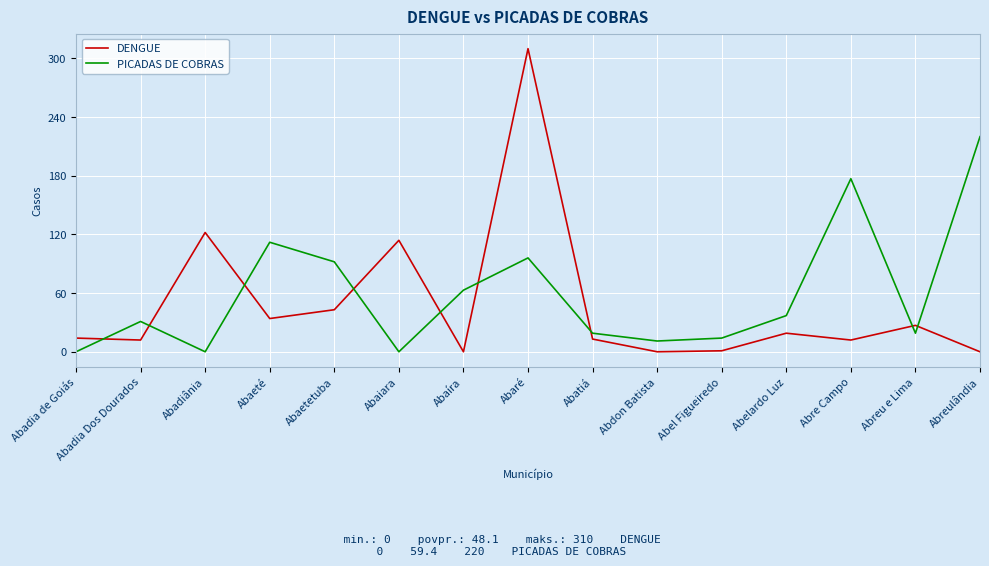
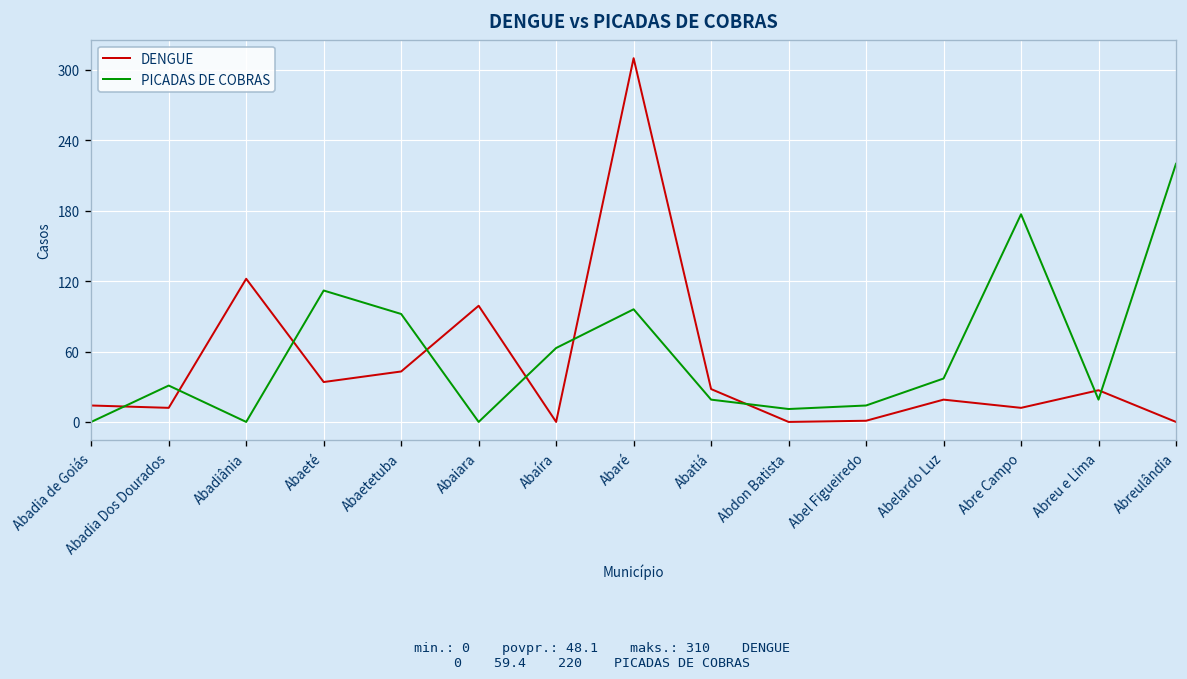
  {
    "DENGUE": {
      "Abadia de Goiás": 10,
      "Abadia Dos Dourados": 10,
      "Abadiânia": 120,
      "Abaeté": 30,
      "Abaetetuba": 40,
-     "Abaiara": 110,
+     "Abaiara": 100,
      "Abaíra": 0,
      "Abaré": 310,
-     "Abatiá": 10,
+     "Abatiá": 30,
      "Abdon Batista": 0,
      "Abel Figueiredo": 0,
      "Abelardo Luz": 20,
      "Abre Campo": 10,
      "Abreu e Lima": 30,
      "Abreulândia": 0
    },
    "PICADAS DE COBRAS": {
      "Abadia de Goiás": 0,
      "Abadia Dos Dourados": 30,
      "Abadiânia": 0,
      "Abaeté": 110,
      "Abaetetuba": 90,
      "Abaiara": 0,
      "Abaíra": 60,
      "Abaré": 100,
      "Abatiá": 20,
      "Abdon Batista": 10,
      "Abel Figueiredo": 10,
      "Abelardo Luz": 40,
      "Abre Campo": 180,
      "Abreu e Lima": 20,
      "Abreulândia": 220
    }
  }
